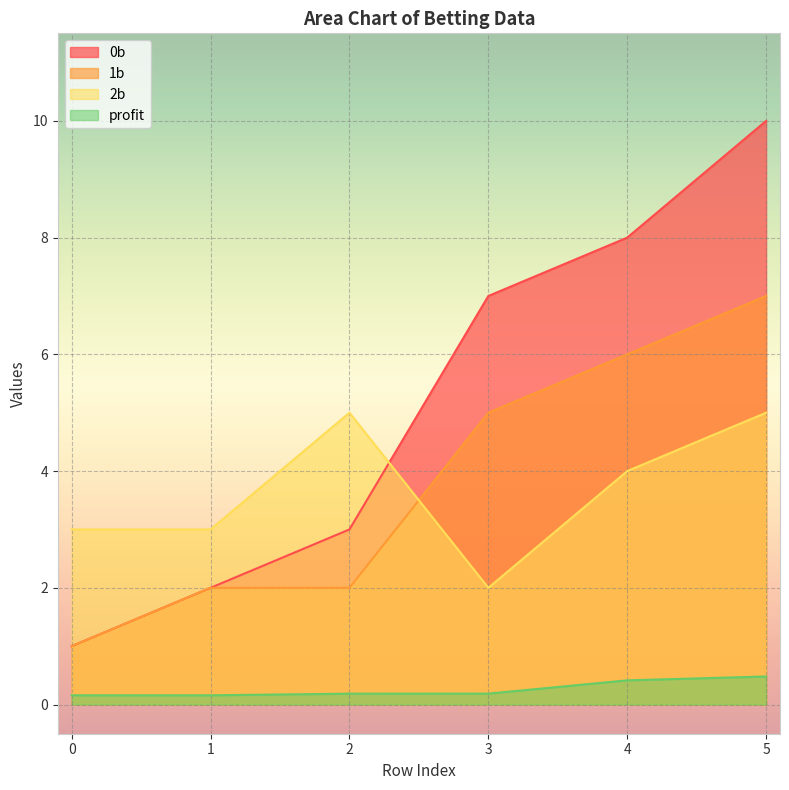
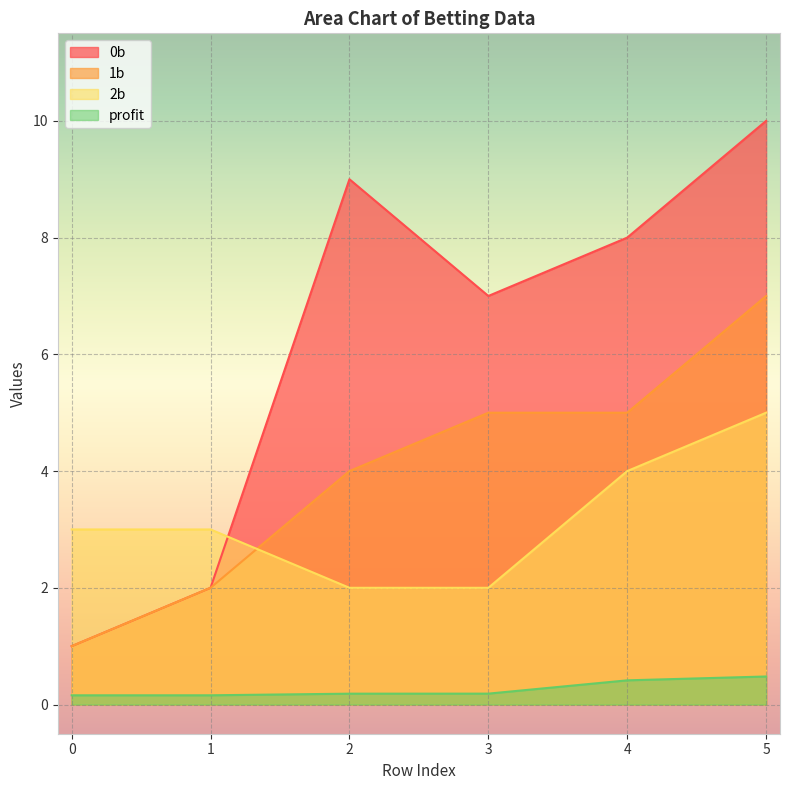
  {
    "0b": {
-     "2": 3,
+     "2": 9,
      "3": 7,
      "4": 8,
      "5": 10
    },
    "1b": {
-     "2": 2,
+     "2": 4,
      "3": 5,
-     "4": 6,
+     "4": 5,
      "5": 7
    },
    "2b": {
      "0": 3,
      "1": 3,
-     "2": 5,
+     "2": 2,
      "3": 2,
      "4": 4,
      "5": 5
    },
    "profit": {
      "0": 0.2,
      "1": 0.2,
      "2": 0.2,
      "3": 0.2,
      "4": 0.4,
      "5": 0.5
    }
  }
